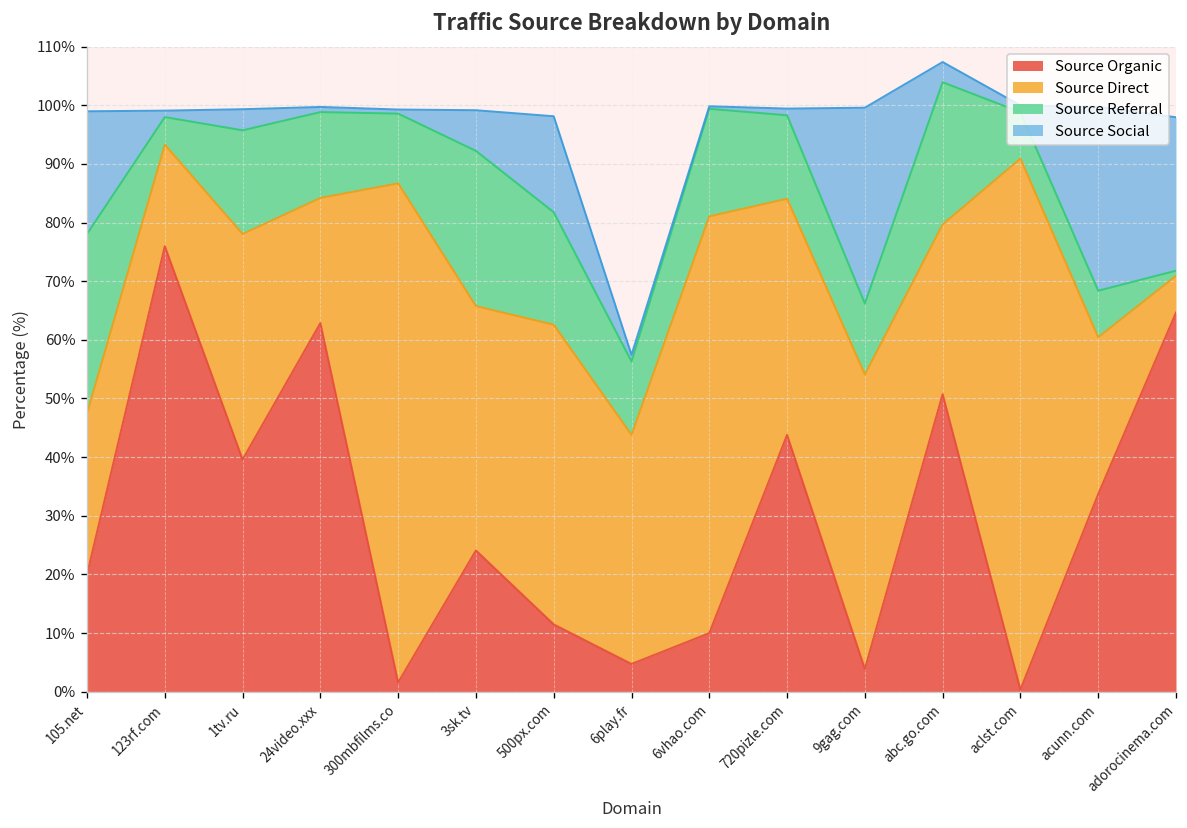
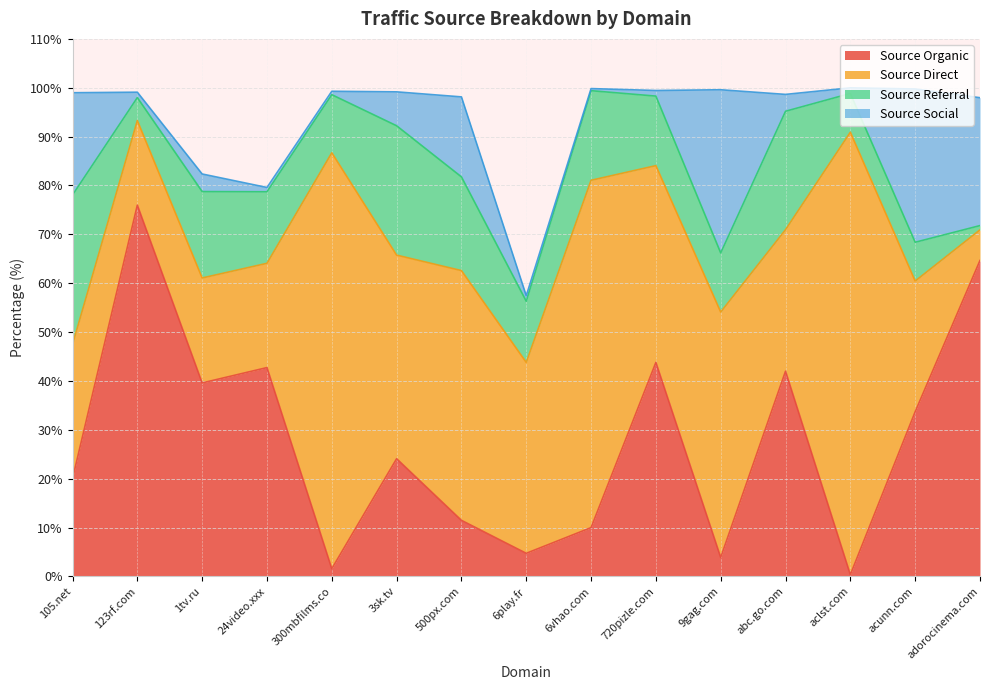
  {
    "Source Organic": {
      "105.net": "20%",
      "123rf.com": "76%",
      "1tv.ru": "40%",
-     "24video.xxx": "63%",
+     "24video.xxx": "43%",
      "300mbfilms.co": "2%",
      "3sk.tv": "24%",
      "500px.com": "11%",
      "6play.fr": "5%",
      "6vhao.com": "10%",
      "720pizle.com": "44%",
      "9gag.com": "4%",
-     "abc.go.com": "51%",
+     "abc.go.com": "42%",
      "aclst.com": "0%",
      "acunn.com": "34%",
      "adorocinema.com": "65%"
    },
    "Source Direct": {
      "105.net": "27%",
      "123rf.com": "17%",
-     "1tv.ru": "38%",
+     "1tv.ru": "21%",
      "24video.xxx": "21%",
      "300mbfilms.co": "85%",
      "3sk.tv": "42%",
      "500px.com": "51%",
      "6play.fr": "39%",
      "6vhao.com": "71%",
      "720pizle.com": "40%",
      "9gag.com": "50%",
      "abc.go.com": "29%",
      "aclst.com": "91%",
      "acunn.com": "27%",
      "adorocinema.com": "6%"
    },
    "Source Referral": {
      "105.net": "31%",
      "123rf.com": "5%",
      "1tv.ru": "18%",
      "24video.xxx": "15%",
      "300mbfilms.co": "12%",
      "3sk.tv": "26%",
      "500px.com": "19%",
      "6play.fr": "13%",
      "720pizle.com": "14%",
      "9gag.com": "12%",
      "abc.go.com": "24%",
      "acunn.com": "8%",
      "adorocinema.com": "1%"
    },
    "Source Social": {
      "105.net": "21%",
      "123rf.com": "1%",
      "1tv.ru": "4%",
      "24video.xxx": "1%",
      "300mbfilms.co": "1%",
      "3sk.tv": "7%",
      "500px.com": "16%",
      "6play.fr": "1%",
      "720pizle.com": "1%",
      "9gag.com": "33%",
      "abc.go.com": "3%",
      "adorocinema.com": "26%"
    }
  }
